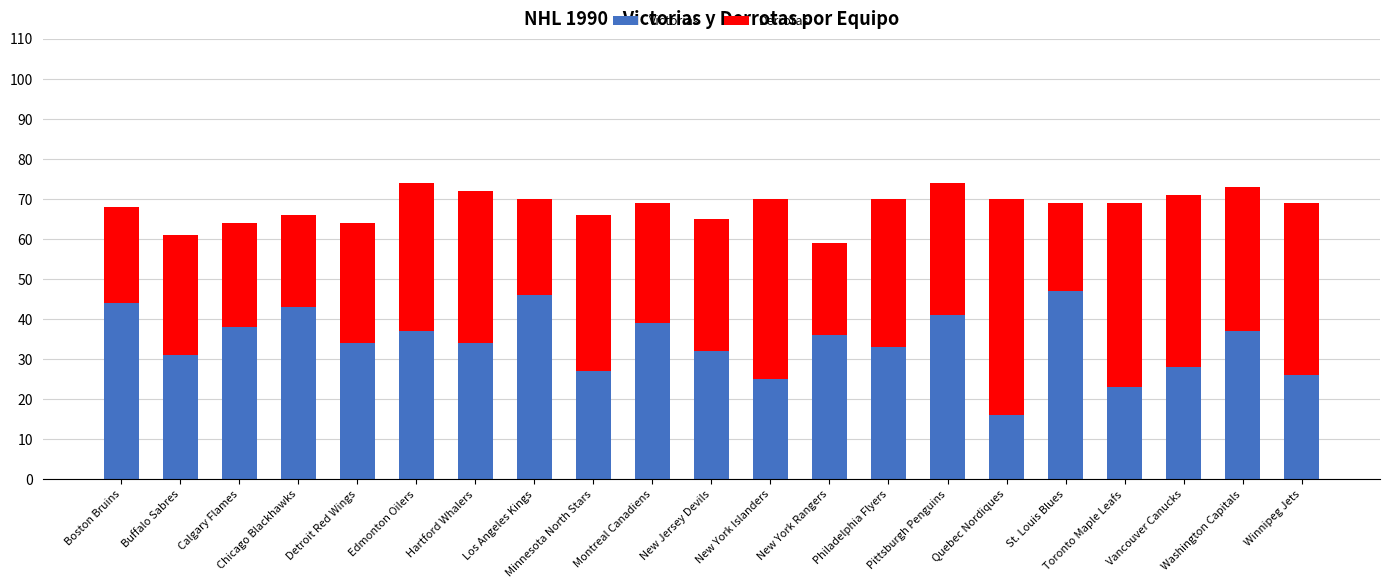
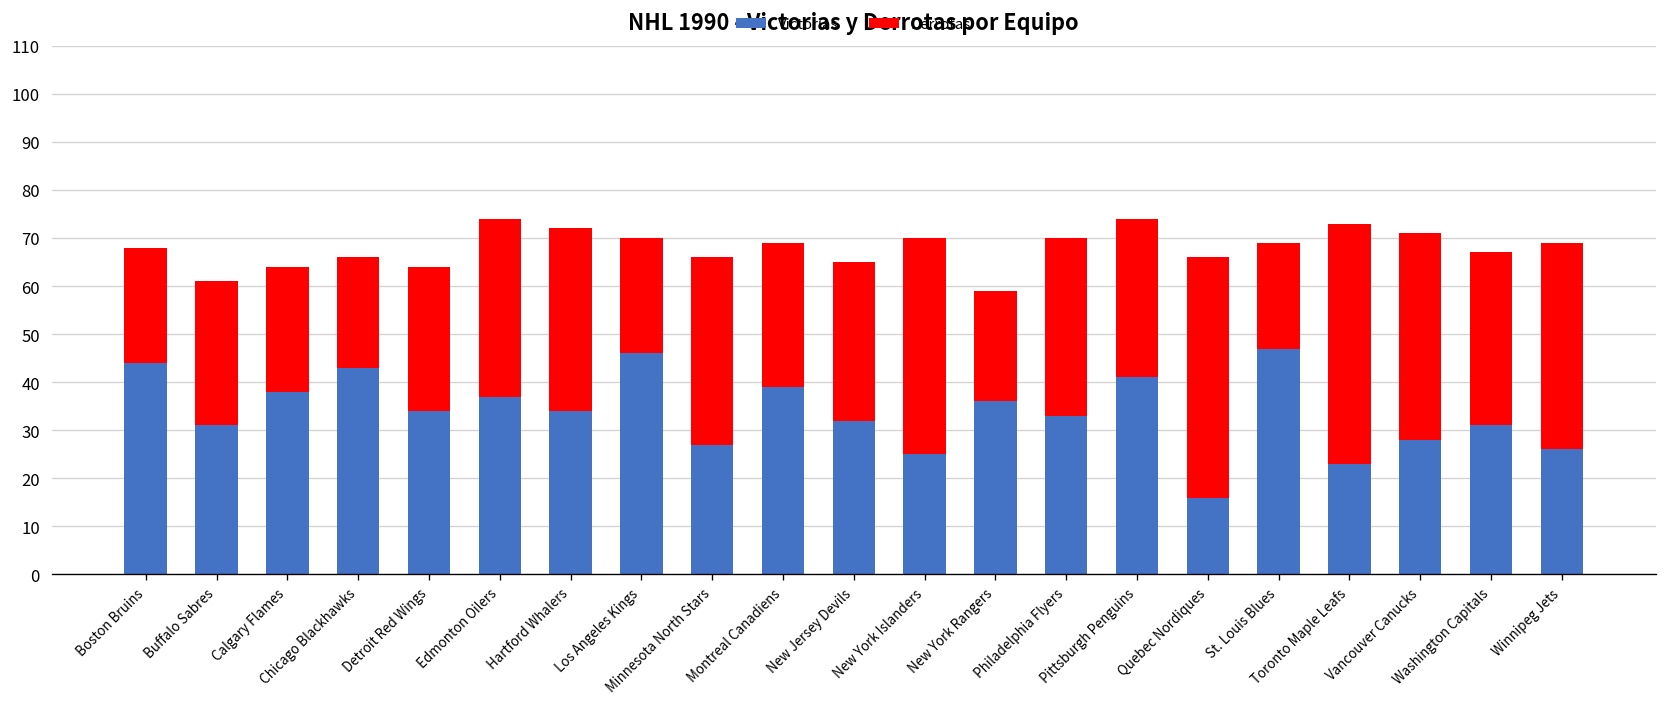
  {
    "Victorias": {
      "Boston Bruins": 44,
      "Buffalo Sabres": 31,
      "Calgary Flames": 38,
      "Chicago Blackhawks": 43,
      "Detroit Red Wings": 34,
      "Edmonton Oilers": 37,
      "Hartford Whalers": 34,
      "Los Angeles Kings": 46,
      "Minnesota North Stars": 27,
      "Montreal Canadiens": 39,
      "New Jersey Devils": 32,
      "New York Islanders": 25,
      "New York Rangers": 36,
      "Philadelphia Flyers": 33,
      "Pittsburgh Penguins": 41,
      "Quebec Nordiques": 16,
      "St. Louis Blues": 47,
      "Toronto Maple Leafs": 23,
      "Vancouver Canucks": 28,
-     "Washington Capitals": 37,
+     "Washington Capitals": 31,
      "Winnipeg Jets": 26
    },
    "Derrotas": {
      "Boston Bruins": 24,
      "Buffalo Sabres": 30,
      "Calgary Flames": 26,
      "Chicago Blackhawks": 23,
      "Detroit Red Wings": 30,
      "Edmonton Oilers": 37,
      "Hartford Whalers": 38,
      "Los Angeles Kings": 24,
      "Minnesota North Stars": 39,
      "Montreal Canadiens": 30,
      "New Jersey Devils": 33,
      "New York Islanders": 45,
      "New York Rangers": 23,
      "Philadelphia Flyers": 37,
      "Pittsburgh Penguins": 33,
-     "Quebec Nordiques": 54,
+     "Quebec Nordiques": 50,
      "St. Louis Blues": 22,
-     "Toronto Maple Leafs": 46,
+     "Toronto Maple Leafs": 50,
      "Vancouver Canucks": 43,
      "Washington Capitals": 36,
      "Winnipeg Jets": 43
    }
  }
